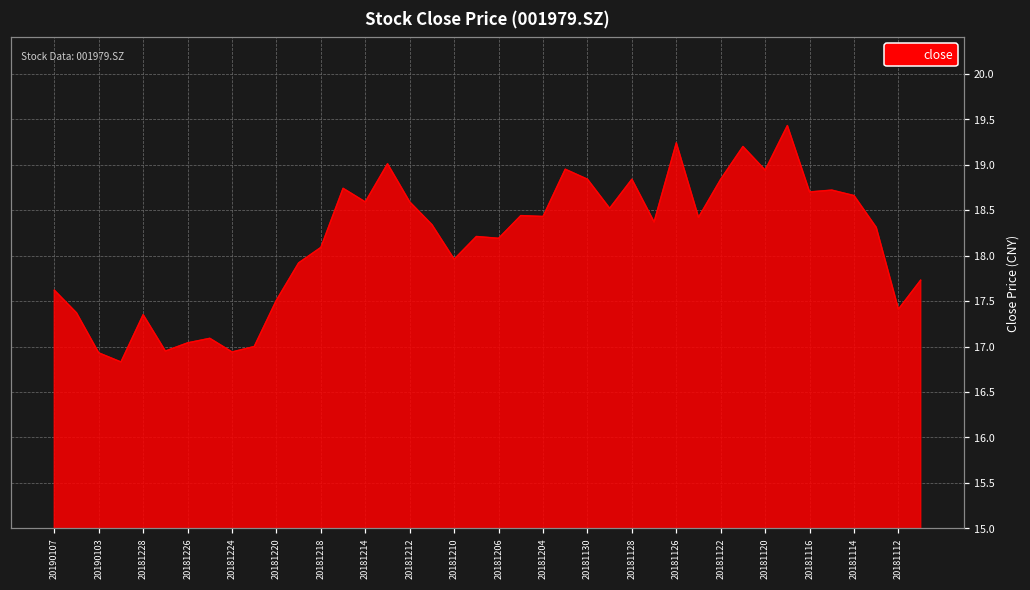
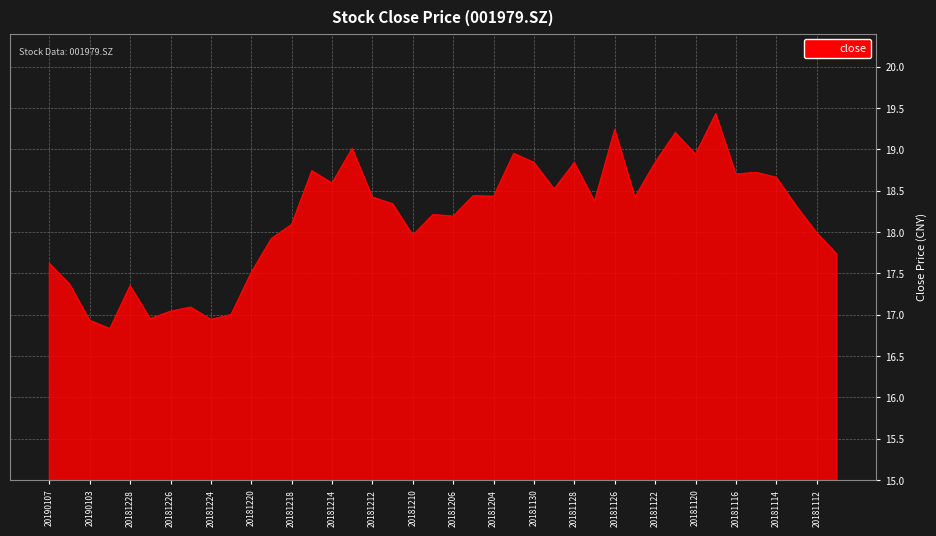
  {
    "20190107": 17.6,
    "20190103": 16.9,
    "20181228": 17.4,
    "20181226": 17.0,
    "20181224": 16.9,
    "20181220": 17.5,
    "20181218": 18.1,
    "20181214": 18.6,
-   "20181212": 18.6,
+   "20181212": 18.4,
    "20181210": 18.0,
    "20181206": 18.2,
    "20181204": 18.4,
    "20181130": 18.8,
    "20181128": 18.8,
    "20181126": 19.2,
    "20181122": 18.8,
    "20181120": 18.9,
    "20181116": 18.7,
    "20181114": 18.7,
-   "20181112": 17.4
+   "20181112": 18.0
  }
